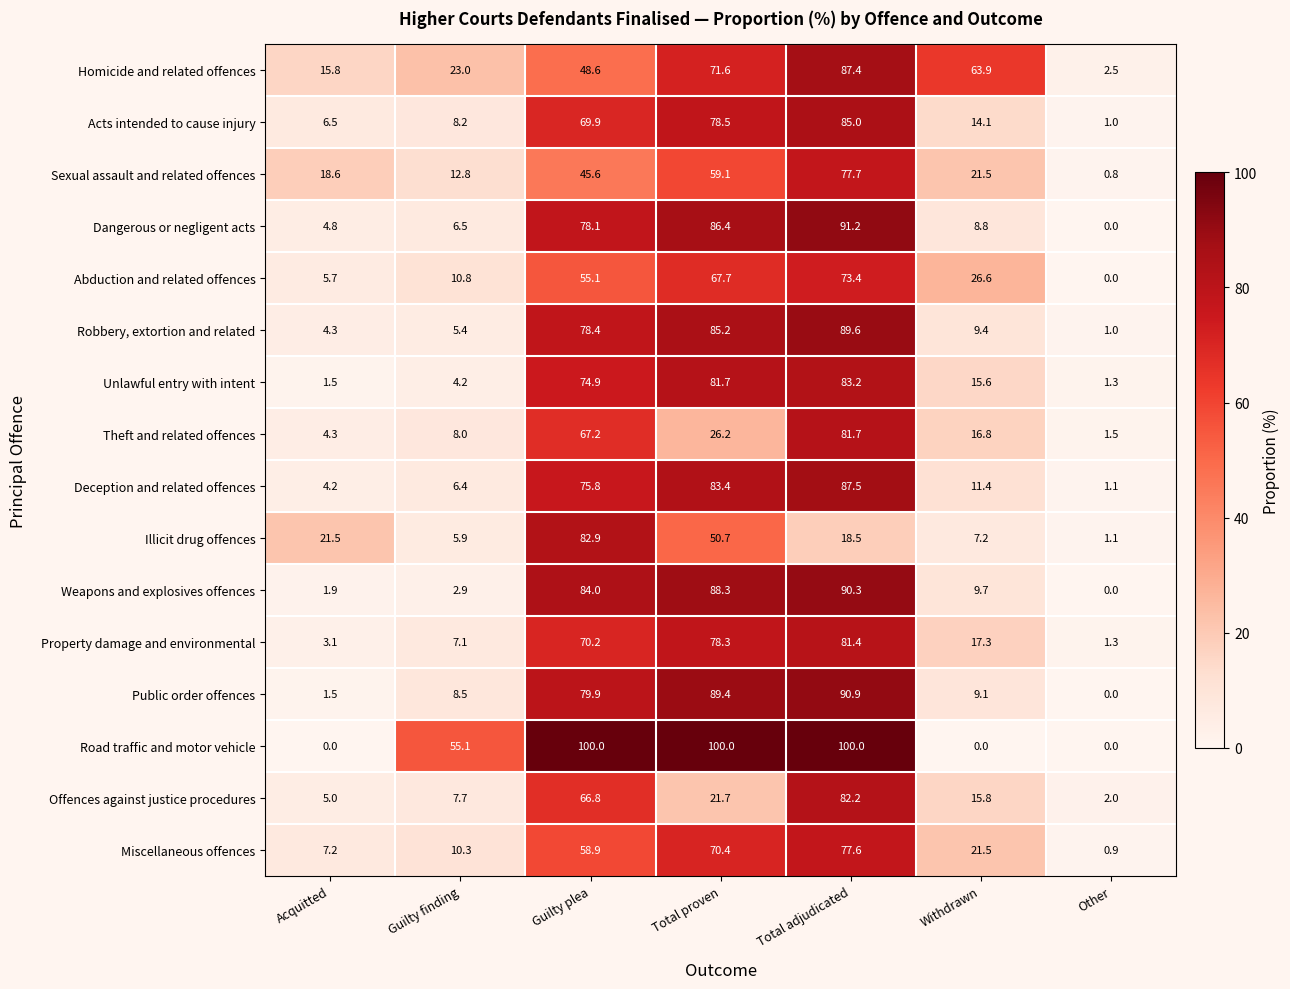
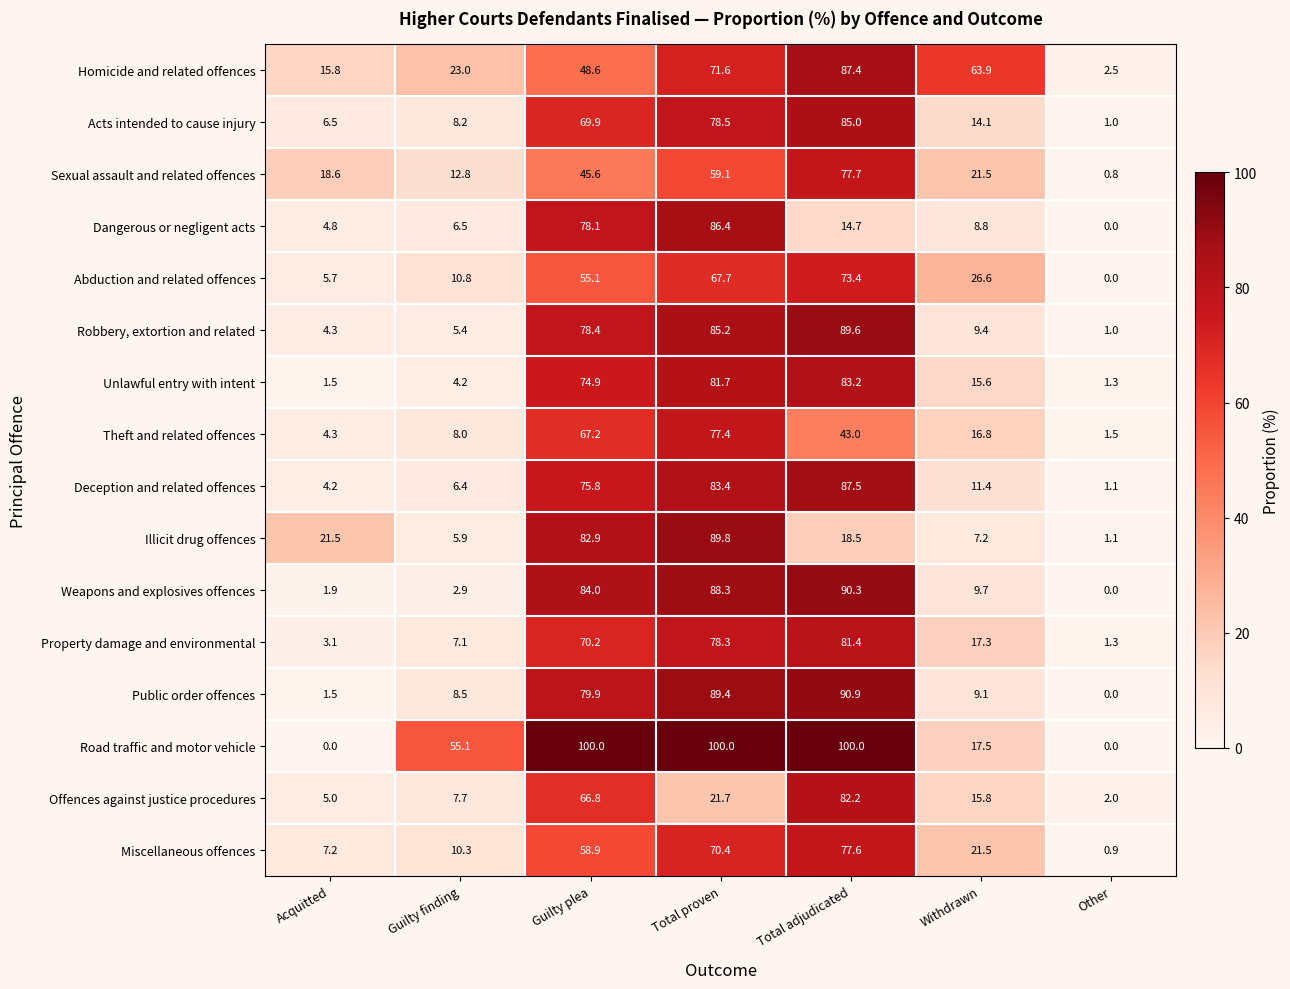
  {
    "Homicide and related offences": {
      "Acquitted": 15.8,
      "Guilty finding": 23.0,
      "Guilty plea": 48.6,
      "Total proven": 71.6,
      "Total adjudicated": 87.4,
      "Withdrawn": 63.9,
      "Other": 2.5
    },
    "Acts intended to cause injury": {
      "Acquitted": 6.5,
      "Guilty finding": 8.2,
      "Guilty plea": 69.9,
      "Total proven": 78.5,
      "Total adjudicated": 85.0,
      "Withdrawn": 14.1,
      "Other": 1.0
    },
    "Sexual assault and related offences": {
      "Acquitted": 18.6,
      "Guilty finding": 12.8,
      "Guilty plea": 45.6,
      "Total proven": 59.1,
      "Total adjudicated": 77.7,
      "Withdrawn": 21.5,
      "Other": 0.8
    },
    "Dangerous or negligent acts": {
      "Acquitted": 4.8,
      "Guilty finding": 6.5,
      "Guilty plea": 78.1,
      "Total proven": 86.4,
-     "Total adjudicated": 91.2,
+     "Total adjudicated": 14.7,
      "Withdrawn": 8.8,
      "Other": 0.0
    },
    "Abduction and related offences": {
      "Acquitted": 5.7,
      "Guilty finding": 10.8,
      "Guilty plea": 55.1,
      "Total proven": 67.7,
      "Total adjudicated": 73.4,
      "Withdrawn": 26.6,
      "Other": 0.0
    },
    "Robbery, extortion and related": {
      "Acquitted": 4.3,
      "Guilty finding": 5.4,
      "Guilty plea": 78.4,
      "Total proven": 85.2,
      "Total adjudicated": 89.6,
      "Withdrawn": 9.4,
      "Other": 1.0
    },
    "Unlawful entry with intent": {
      "Acquitted": 1.5,
      "Guilty finding": 4.2,
      "Guilty plea": 74.9,
      "Total proven": 81.7,
      "Total adjudicated": 83.2,
      "Withdrawn": 15.6,
      "Other": 1.3
    },
    "Theft and related offences": {
      "Acquitted": 4.3,
      "Guilty finding": 8.0,
      "Guilty plea": 67.2,
-     "Total proven": 26.2,
-     "Total adjudicated": 81.7,
+     "Total proven": 77.4,
+     "Total adjudicated": 43.0,
      "Withdrawn": 16.8,
      "Other": 1.5
    },
    "Deception and related offences": {
      "Acquitted": 4.2,
      "Guilty finding": 6.4,
      "Guilty plea": 75.8,
      "Total proven": 83.4,
      "Total adjudicated": 87.5,
      "Withdrawn": 11.4,
      "Other": 1.1
    },
    "Illicit drug offences": {
      "Acquitted": 21.5,
      "Guilty finding": 5.9,
      "Guilty plea": 82.9,
-     "Total proven": 50.7,
+     "Total proven": 89.8,
      "Total adjudicated": 18.5,
      "Withdrawn": 7.2,
      "Other": 1.1
    },
    "Weapons and explosives offences": {
      "Acquitted": 1.9,
      "Guilty finding": 2.9,
      "Guilty plea": 84.0,
      "Total proven": 88.3,
      "Total adjudicated": 90.3,
      "Withdrawn": 9.7,
      "Other": 0.0
    },
    "Property damage and environmental": {
      "Acquitted": 3.1,
      "Guilty finding": 7.1,
      "Guilty plea": 70.2,
      "Total proven": 78.3,
      "Total adjudicated": 81.4,
      "Withdrawn": 17.3,
      "Other": 1.3
    },
    "Public order offences": {
      "Acquitted": 1.5,
      "Guilty finding": 8.5,
      "Guilty plea": 79.9,
      "Total proven": 89.4,
      "Total adjudicated": 90.9,
      "Withdrawn": 9.1,
      "Other": 0.0
    },
    "Road traffic and motor vehicle": {
      "Acquitted": 0.0,
      "Guilty finding": 55.1,
      "Guilty plea": 100.0,
      "Total proven": 100.0,
      "Total adjudicated": 100.0,
-     "Withdrawn": 0.0,
+     "Withdrawn": 17.5,
      "Other": 0.0
    },
    "Offences against justice procedures": {
      "Acquitted": 5.0,
      "Guilty finding": 7.7,
      "Guilty plea": 66.8,
      "Total proven": 21.7,
      "Total adjudicated": 82.2,
      "Withdrawn": 15.8,
      "Other": 2.0
    },
    "Miscellaneous offences": {
      "Acquitted": 7.2,
      "Guilty finding": 10.3,
      "Guilty plea": 58.9,
      "Total proven": 70.4,
      "Total adjudicated": 77.6,
      "Withdrawn": 21.5,
      "Other": 0.9
    }
  }
